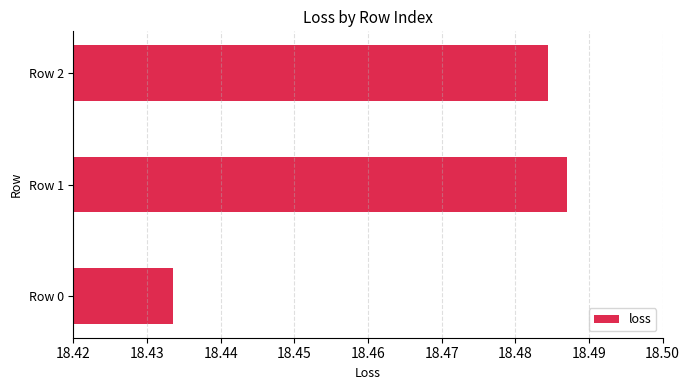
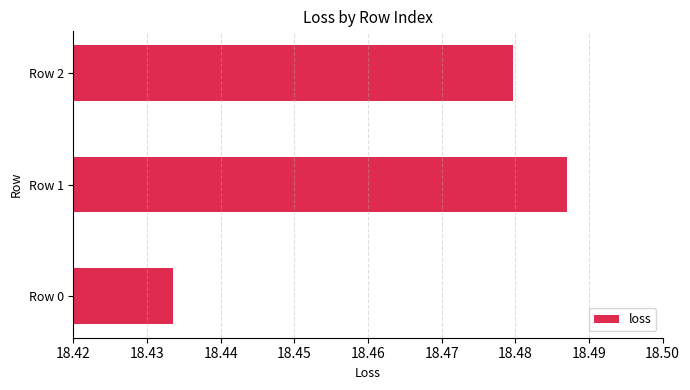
  {
-   "Row 2": 18.485,
+   "Row 2": 18.480,
    "Row 1": 18.487,
    "Row 0": 18.434
  }
